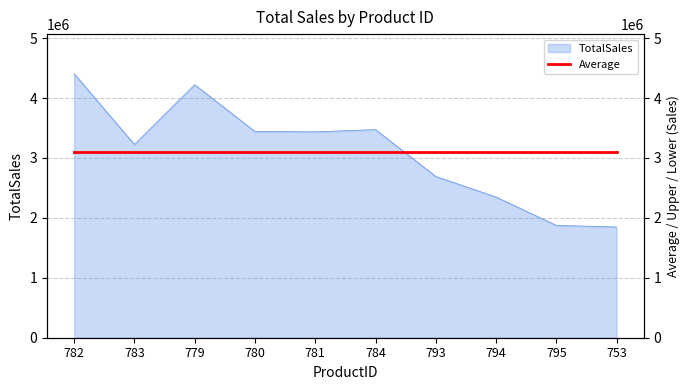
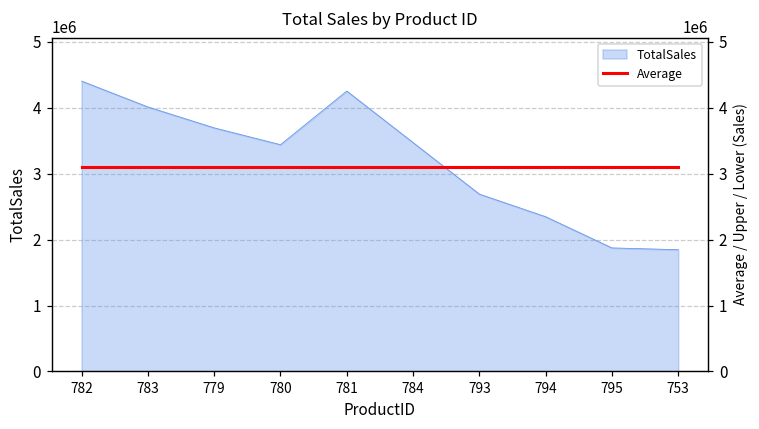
  {
    "TotalSales": {
      "782": 4400000,
-     "783": 3200000,
-     "779": 4200000,
+     "783": 4000000,
+     "779": 3700000,
      "780": 3400000,
-     "781": 3400000,
+     "781": 4300000,
      "784": 3500000,
      "793": 2700000,
      "794": 2300000,
      "795": 1900000,
      "753": 1800000
    },
    "Average": {
      "782": 3100000,
      "783": 3100000,
      "779": 3100000,
      "780": 3100000,
      "781": 3100000,
      "784": 3100000,
      "793": 3100000,
      "794": 3100000,
      "795": 3100000,
      "753": 3100000
    }
  }
